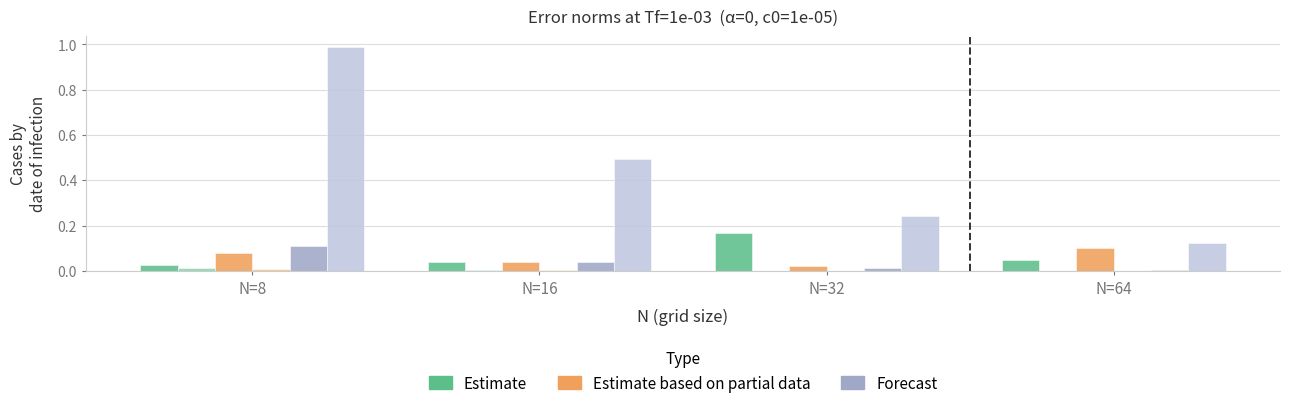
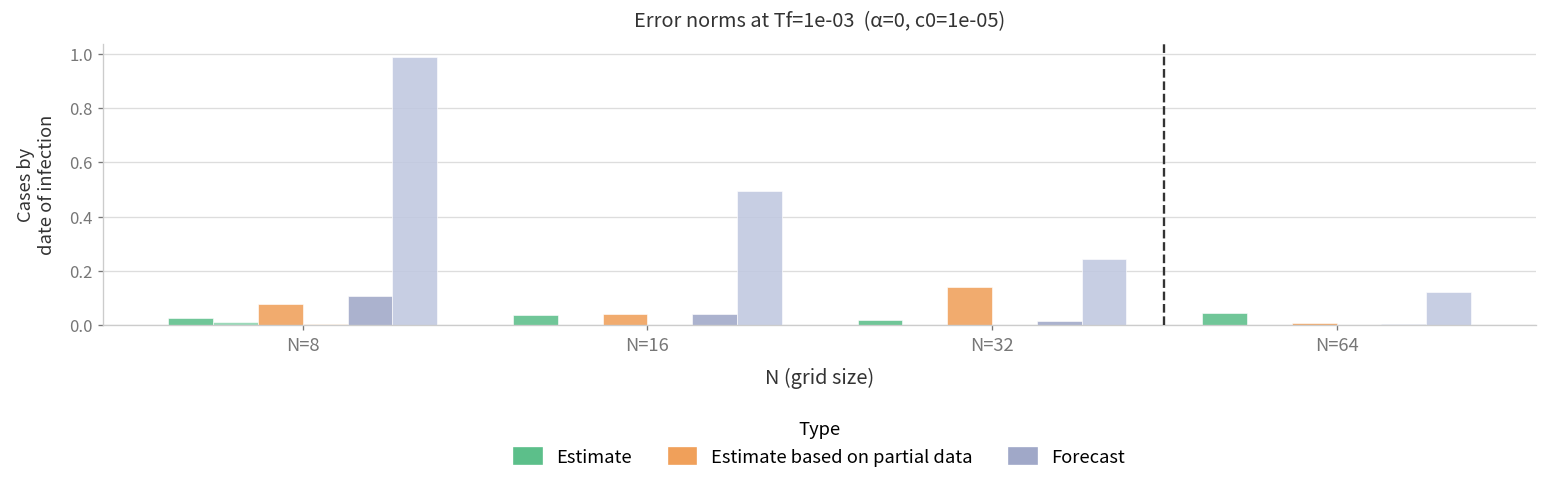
  {
    "Estimate": {
      "N=8": 0.03,
      "N=16": 0.04,
-     "N=32": 0.17,
+     "N=32": 0.02,
      "N=64": 0.05
    },
    "Estimate based on partial data": {
      "N=8": 0.08,
      "N=16": 0.04,
-     "N=32": 0.02,
-     "N=64": 0.10
+     "N=32": 0.14,
+     "N=64": 0.01
    }
  }
